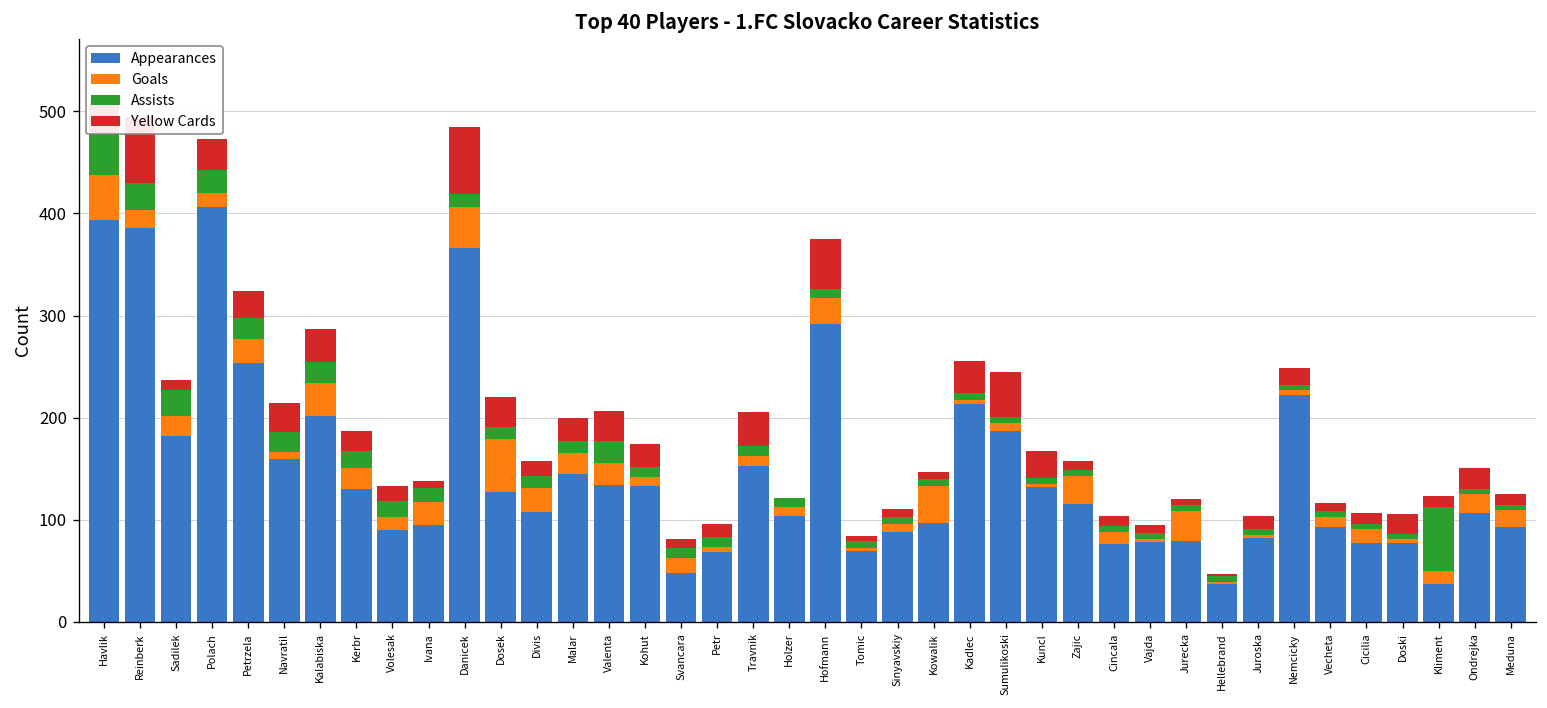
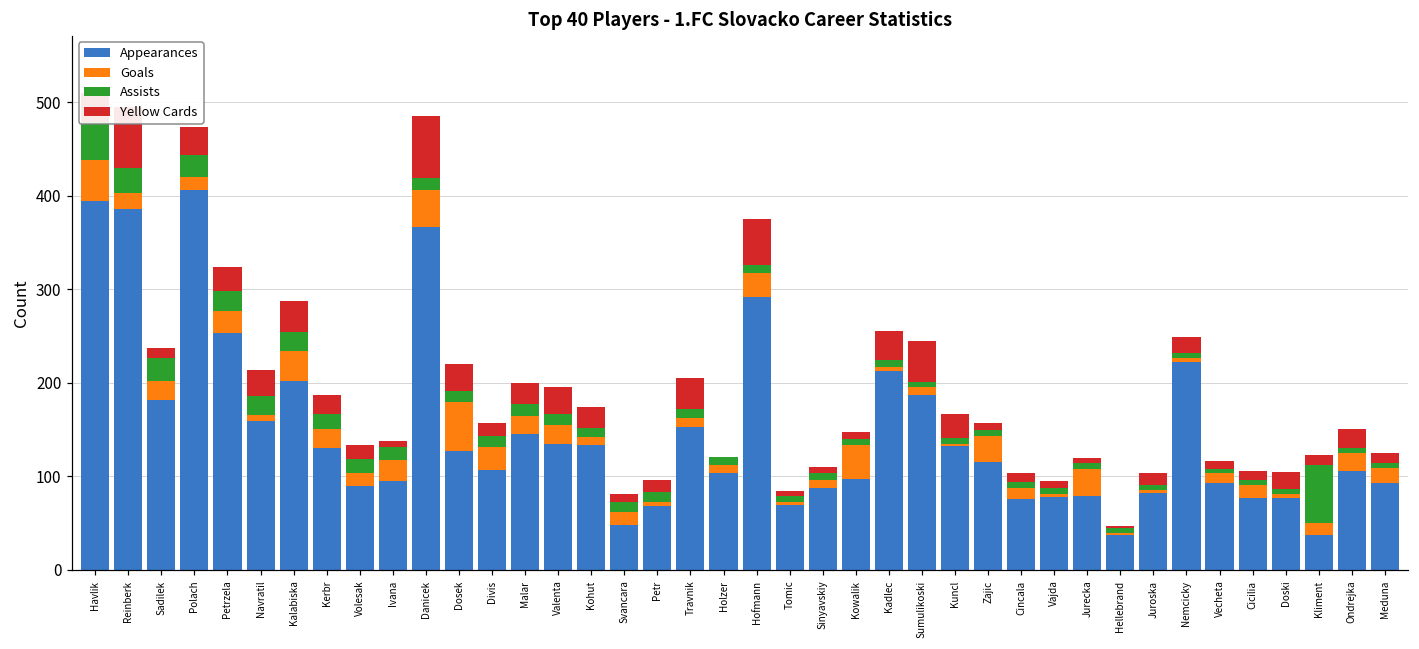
  {
    "Appearances": {
      "Havlik": 390,
      "Reinberk": 390,
      "Sadilek": 180,
      "Polach": 410,
      "Petrzela": 250,
      "Navratil": 160,
      "Kalabiska": 200,
      "Kerbr": 130,
      "Volesak": 90,
      "Ivana": 100,
      "Danicek": 370,
      "Dosek": 130,
      "Divis": 110,
      "Malar": 150,
      "Valenta": 130,
      "Kohut": 130,
      "Svancara": 50,
      "Petr": 70,
      "Travnik": 150,
      "Holzer": 100,
      "Hofmann": 290,
      "Tomic": 70,
      "Sinyavskiy": 90,
      "Kowalik": 100,
      "Kadlec": 210,
      "Sumulikoski": 190,
      "Kuncl": 130,
      "Zajic": 120,
      "Cincala": 80,
      "Vajda": 80,
      "Jurecka": 80,
      "Hellebrand": 40,
      "Juroska": 80,
      "Nemcicky": 220,
      "Vecheta": 90,
      "Cicilia": 80,
      "Doski": 80,
      "Kliment": 40,
      "Ondrejka": 110,
      "Meduna": 90
    },
    "Goals": {
      "Havlik": 40,
      "Reinberk": 20,
      "Sadilek": 20,
      "Polach": 10,
      "Petrzela": 20,
      "Navratil": 10,
      "Kalabiska": 30,
      "Kerbr": 20,
      "Volesak": 10,
      "Ivana": 20,
      "Danicek": 40,
      "Dosek": 50,
      "Divis": 20,
      "Malar": 20,
      "Valenta": 20,
      "Kohut": 10,
      "Svancara": 10,
      "Petr": 10,
      "Travnik": 10,
      "Holzer": 10,
      "Hofmann": 30,
      "Tomic": 0,
      "Sinyavskiy": 10,
      "Kowalik": 40,
      "Kadlec": 0,
      "Sumulikoski": 10,
      "Kuncl": 0,
      "Zajic": 30,
      "Cincala": 10,
      "Vajda": 0,
      "Jurecka": 30,
      "Juroska": 0,
      "Nemcicky": 10,
      "Vecheta": 10,
      "Cicilia": 10,
      "Doski": 0,
      "Kliment": 10,
      "Ondrejka": 20,
      "Meduna": 20
    },
    "Assists": {
      "Reinberk": 30,
      "Sadilek": 30,
      "Polach": 20,
      "Petrzela": 20,
      "Navratil": 20,
      "Kalabiska": 20,
      "Kerbr": 20,
      "Volesak": 20,
      "Ivana": 10,
      "Danicek": 10,
      "Dosek": 10,
      "Divis": 10,
      "Malar": 10,
-     "Valenta": 20,
+     "Valenta": 10,
      "Kohut": 10,
      "Svancara": 10,
      "Petr": 10,
      "Travnik": 10,
      "Holzer": 10,
      "Hofmann": 10,
      "Tomic": 10,
      "Sinyavskiy": 10,
      "Kowalik": 10,
      "Kadlec": 10,
      "Sumulikoski": 10,
      "Kuncl": 10,
      "Zajic": 10,
      "Cincala": 10,
      "Vajda": 10,
      "Jurecka": 10,
      "Hellebrand": 10,
      "Juroska": 10,
      "Nemcicky": 10,
      "Vecheta": 10,
      "Cicilia": 10,
      "Doski": 10,
      "Kliment": 60,
      "Ondrejka": 10,
      "Meduna": 10
    },
    "Yellow Cards": {
      "Sadilek": 10,
      "Petrzela": 30,
      "Navratil": 30,
      "Kalabiska": 30,
      "Kerbr": 20,
      "Volesak": 20,
      "Ivana": 10,
      "Danicek": 70,
      "Dosek": 30,
      "Divis": 10,
      "Malar": 20,
      "Valenta": 30,
      "Kohut": 20,
      "Svancara": 10,
      "Petr": 10,
      "Travnik": 30,
      "Holzer": 0,
      "Hofmann": 50,
      "Tomic": 10,
      "Sinyavskiy": 10,
      "Kowalik": 10,
      "Kadlec": 30,
      "Sumulikoski": 40,
      "Kuncl": 30,
      "Zajic": 10,
      "Cincala": 10,
      "Vajda": 10,
      "Jurecka": 10,
      "Juroska": 10,
      "Nemcicky": 20,
      "Vecheta": 10,
      "Cicilia": 10,
      "Doski": 20,
      "Kliment": 10,
      "Ondrejka": 20,
      "Meduna": 10
    }
  }
